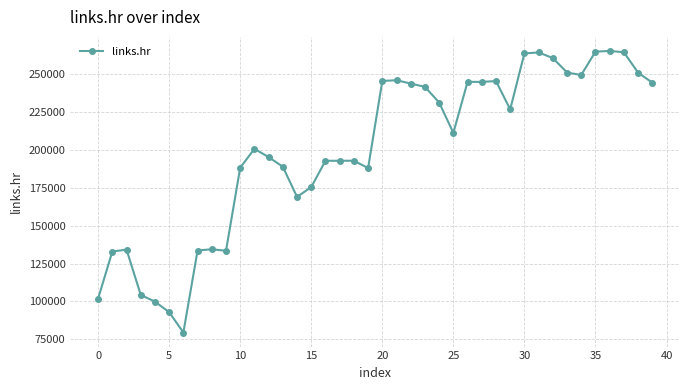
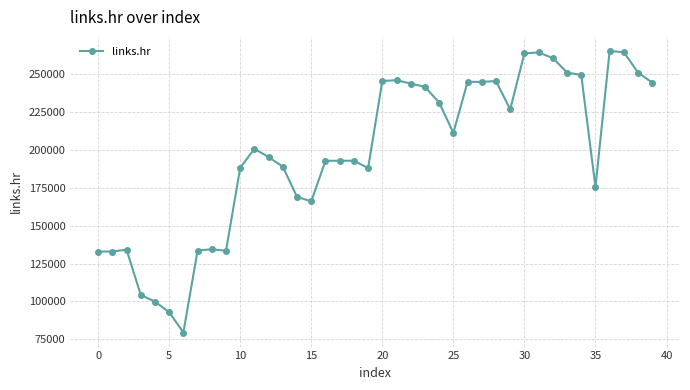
  {
-   "0": 102000,
+   "0": 133000,
    "5": 93000,
    "10": 188000,
-   "15": 175000,
+   "15": 166000,
    "20": 245000,
    "25": 211000,
    "30": 263000,
-   "35": 265000
+   "35": 175000
  }
